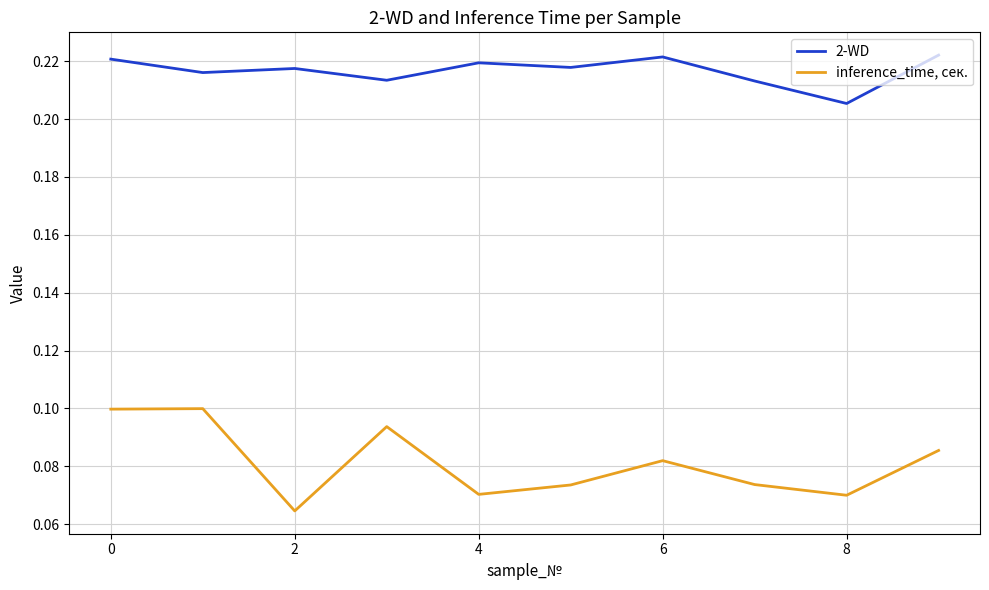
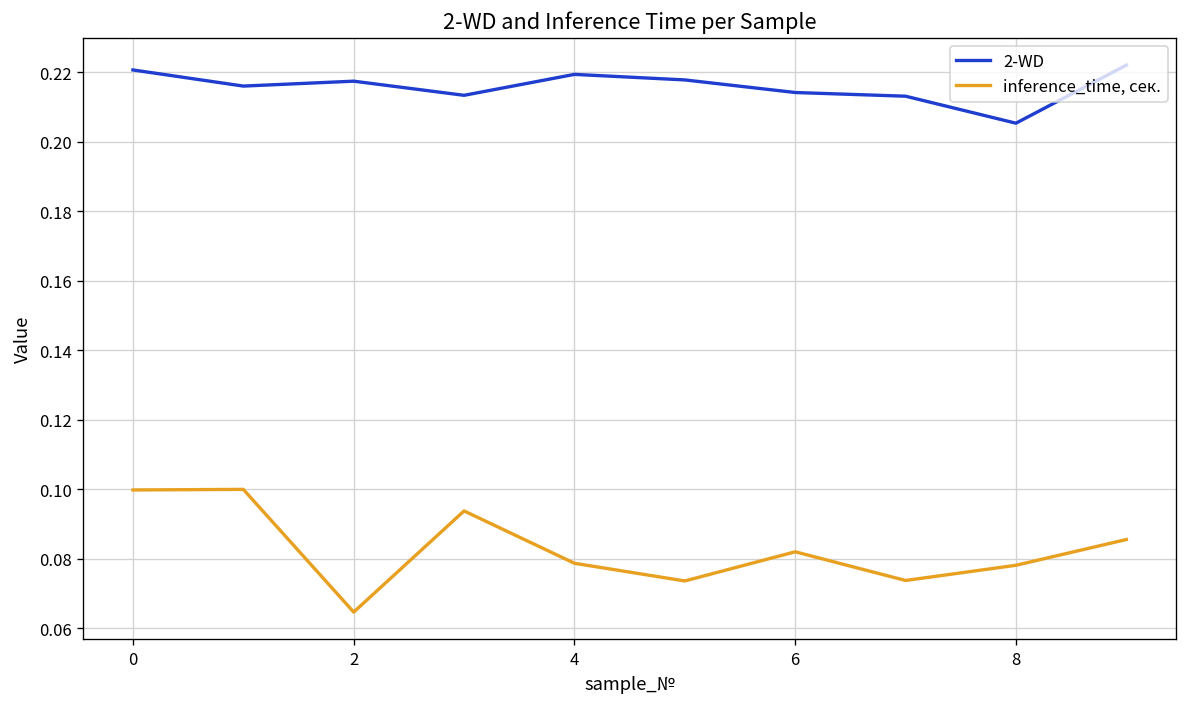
  {
    "2-WD": {
      "0": 0.221,
      "2": 0.217,
      "4": 0.219,
-     "6": 0.221,
+     "6": 0.214,
      "8": 0.205
    },
    "inference_time, сек.": {
      "0": 0.100,
      "2": 0.065,
-     "4": 0.070,
+     "4": 0.079,
      "6": 0.082,
-     "8": 0.070
+     "8": 0.078
    }
  }
